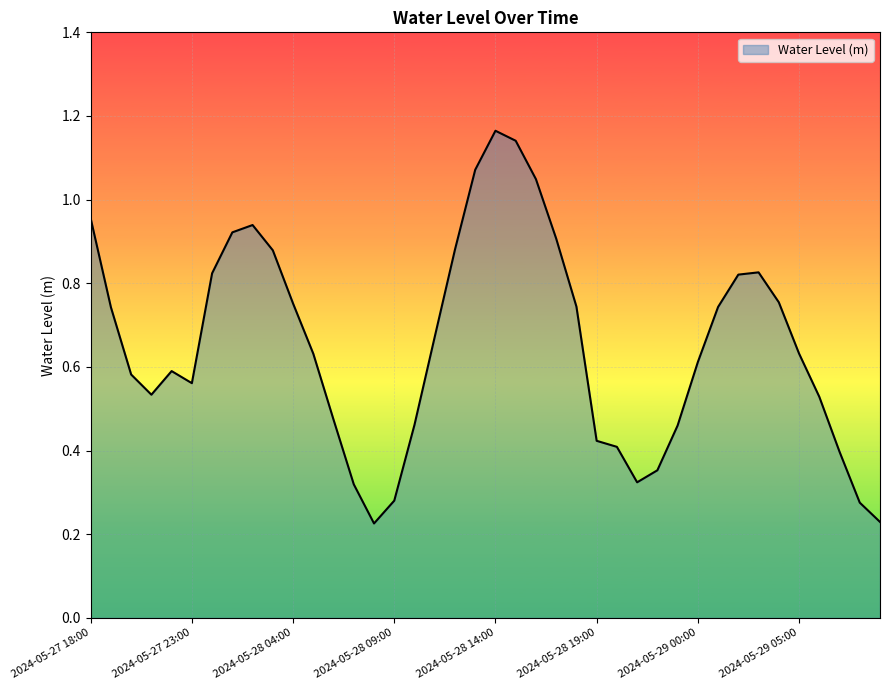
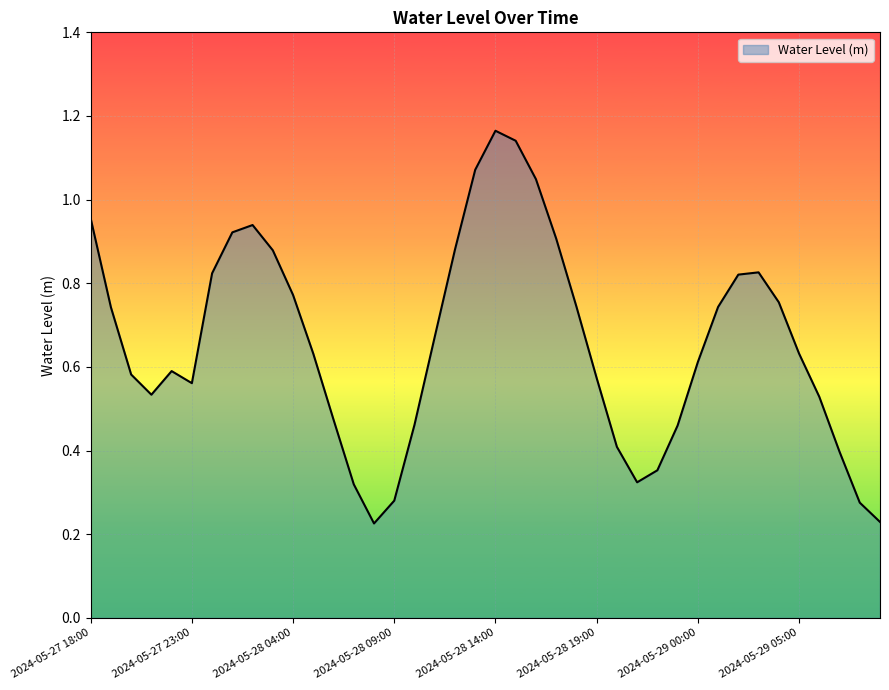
  {
    "2024-05-27 18:00": 0.96,
    "2024-05-27 23:00": 0.56,
-   "2024-05-28 04:00": 0.75,
+   "2024-05-28 04:00": 0.77,
    "2024-05-28 09:00": 0.28,
    "2024-05-28 14:00": 1.16,
-   "2024-05-28 19:00": 0.42,
+   "2024-05-28 19:00": 0.57,
    "2024-05-29 00:00": 0.61,
    "2024-05-29 05:00": 0.63
  }
